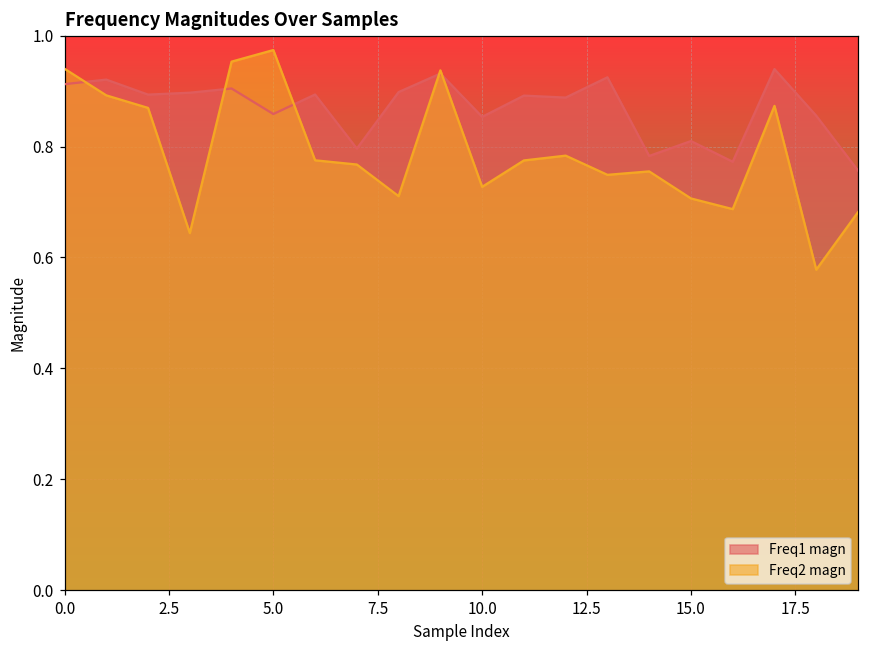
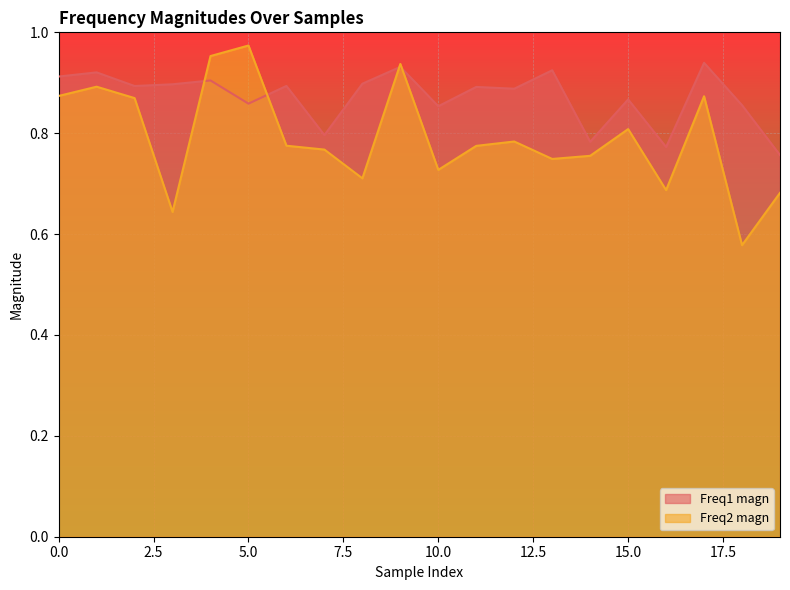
  {
    "Freq1 magn": {
      "0.0": 0.91,
      "5.0": 0.86,
      "10.0": 0.85,
-     "15.0": 0.81
+     "15.0": 0.87
    },
    "Freq2 magn": {
-     "0.0": 0.94,
+     "0.0": 0.87,
      "5.0": 0.97,
      "10.0": 0.73,
-     "15.0": 0.71
+     "15.0": 0.81
    }
  }
